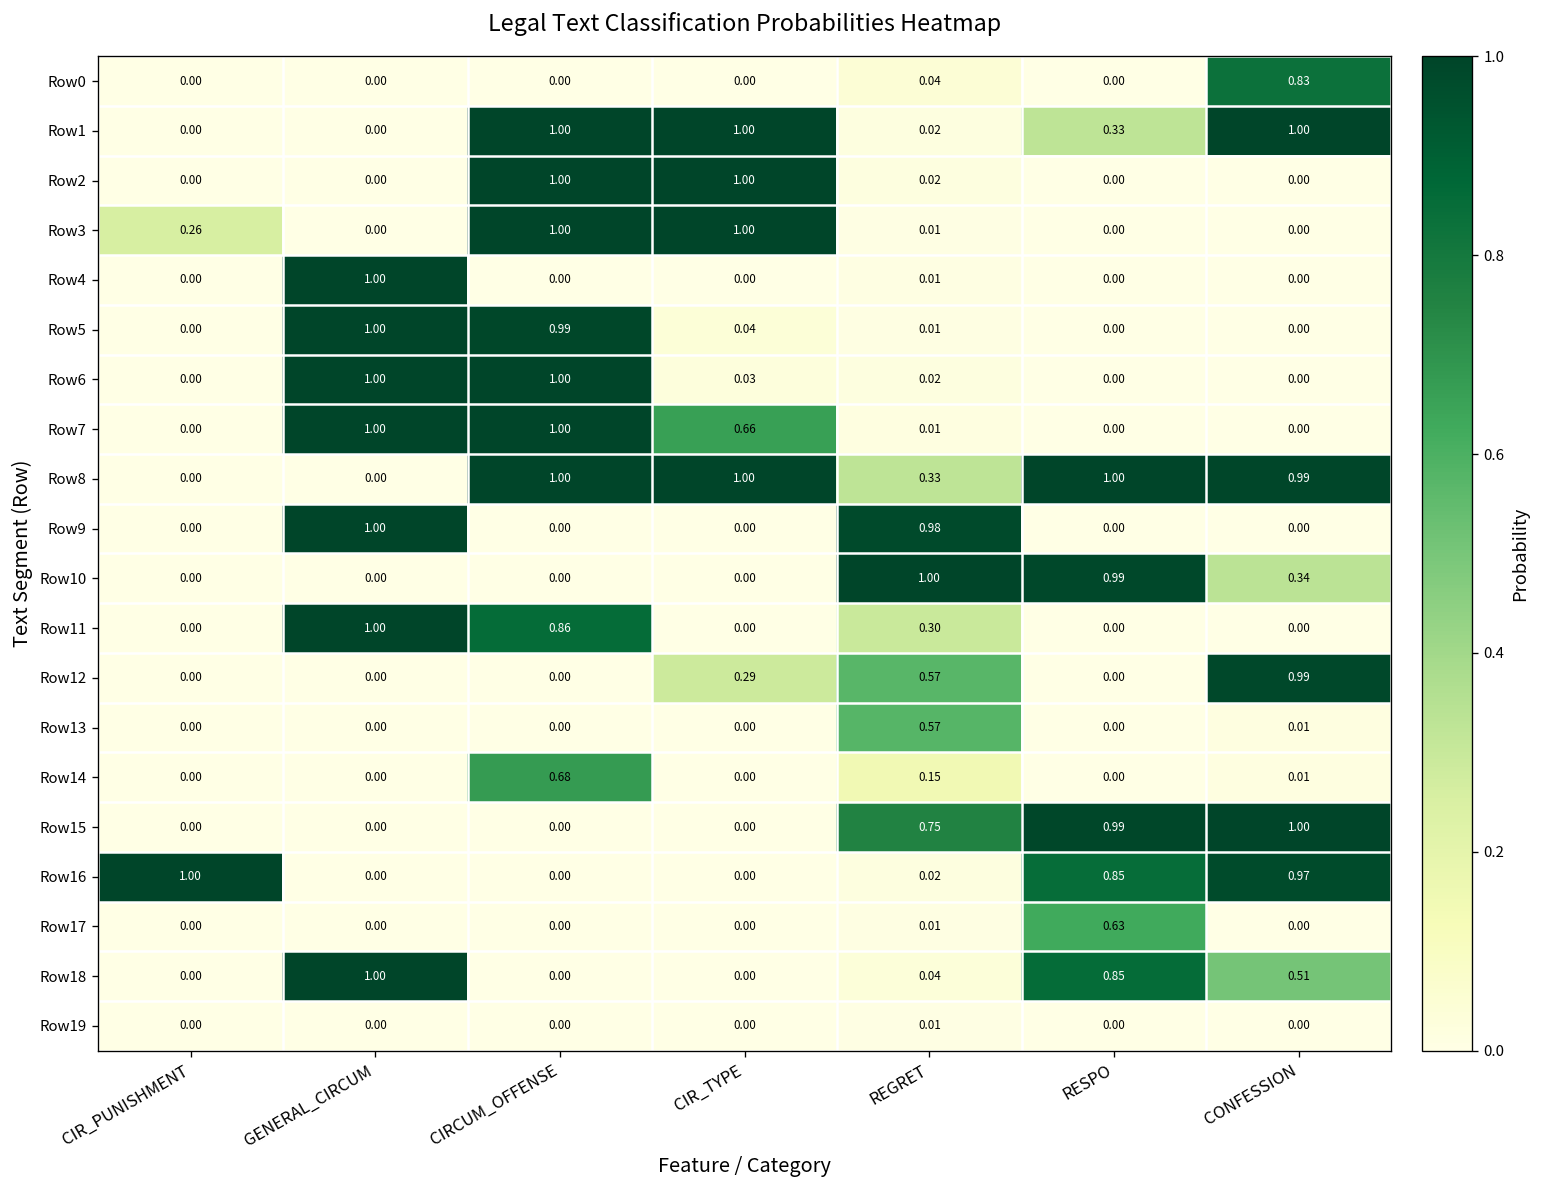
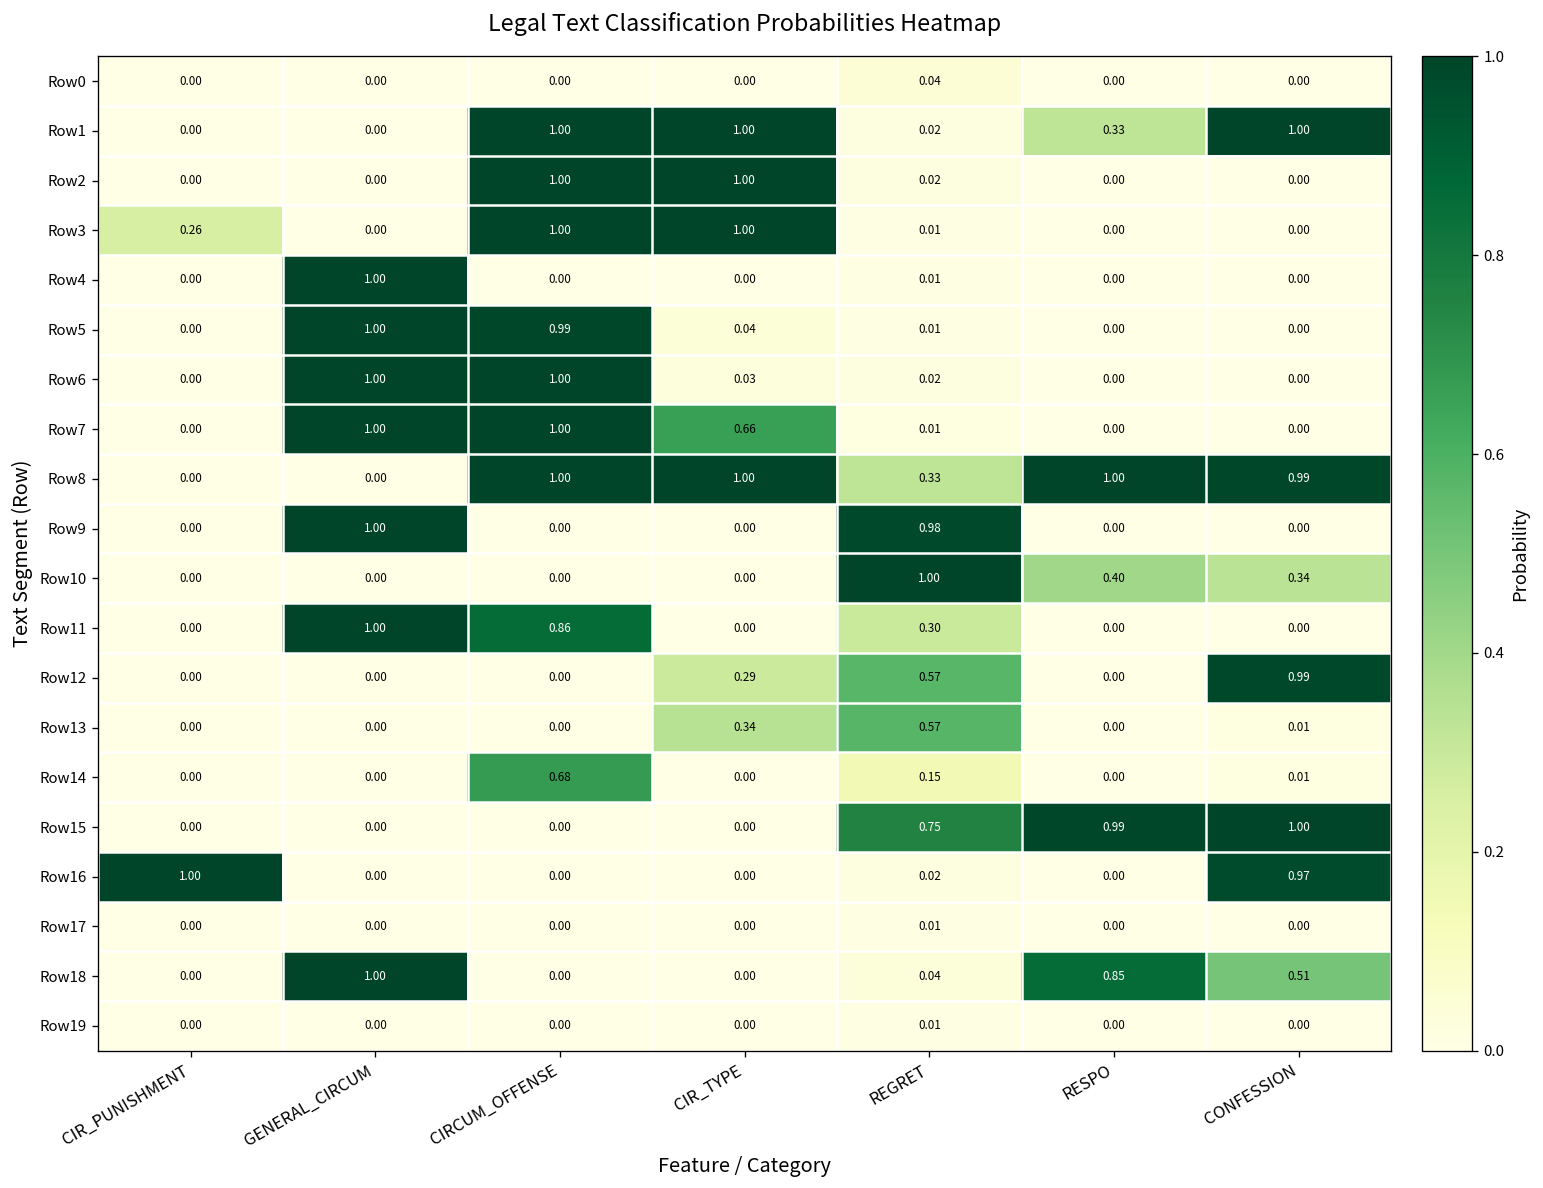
  {
    "Row0": {
      "CIR_PUNISHMENT": 0.00,
      "GENERAL_CIRCUM": 0.00,
      "CIRCUM_OFFENSE": 0.00,
      "CIR_TYPE": 0.00,
      "REGRET": 0.04,
      "RESPO": 0.00,
-     "CONFESSION": 0.83
+     "CONFESSION": 0.00
    },
    "Row1": {
      "CIR_PUNISHMENT": 0.00,
      "GENERAL_CIRCUM": 0.00,
      "CIRCUM_OFFENSE": 1.00,
      "CIR_TYPE": 1.00,
      "REGRET": 0.02,
      "RESPO": 0.33,
      "CONFESSION": 1.00
    },
    "Row2": {
      "CIR_PUNISHMENT": 0.00,
      "GENERAL_CIRCUM": 0.00,
      "CIRCUM_OFFENSE": 1.00,
      "CIR_TYPE": 1.00,
      "REGRET": 0.02,
      "RESPO": 0.00,
      "CONFESSION": 0.00
    },
    "Row3": {
      "CIR_PUNISHMENT": 0.26,
      "GENERAL_CIRCUM": 0.00,
      "CIRCUM_OFFENSE": 1.00,
      "CIR_TYPE": 1.00,
      "REGRET": 0.01,
      "RESPO": 0.00,
      "CONFESSION": 0.00
    },
    "Row4": {
      "CIR_PUNISHMENT": 0.00,
      "GENERAL_CIRCUM": 1.00,
      "CIRCUM_OFFENSE": 0.00,
      "CIR_TYPE": 0.00,
      "REGRET": 0.01,
      "RESPO": 0.00,
      "CONFESSION": 0.00
    },
    "Row5": {
      "CIR_PUNISHMENT": 0.00,
      "GENERAL_CIRCUM": 1.00,
      "CIRCUM_OFFENSE": 0.99,
      "CIR_TYPE": 0.04,
      "REGRET": 0.01,
      "RESPO": 0.00,
      "CONFESSION": 0.00
    },
    "Row6": {
      "CIR_PUNISHMENT": 0.00,
      "GENERAL_CIRCUM": 1.00,
      "CIRCUM_OFFENSE": 1.00,
      "CIR_TYPE": 0.03,
      "REGRET": 0.02,
      "RESPO": 0.00,
      "CONFESSION": 0.00
    },
    "Row7": {
      "CIR_PUNISHMENT": 0.00,
      "GENERAL_CIRCUM": 1.00,
      "CIRCUM_OFFENSE": 1.00,
      "CIR_TYPE": 0.66,
      "REGRET": 0.01,
      "RESPO": 0.00,
      "CONFESSION": 0.00
    },
    "Row8": {
      "CIR_PUNISHMENT": 0.00,
      "GENERAL_CIRCUM": 0.00,
      "CIRCUM_OFFENSE": 1.00,
      "CIR_TYPE": 1.00,
      "REGRET": 0.33,
      "RESPO": 1.00,
      "CONFESSION": 0.99
    },
    "Row9": {
      "CIR_PUNISHMENT": 0.00,
      "GENERAL_CIRCUM": 1.00,
      "CIRCUM_OFFENSE": 0.00,
      "CIR_TYPE": 0.00,
      "REGRET": 0.98,
      "RESPO": 0.00,
      "CONFESSION": 0.00
    },
    "Row10": {
      "CIR_PUNISHMENT": 0.00,
      "GENERAL_CIRCUM": 0.00,
      "CIRCUM_OFFENSE": 0.00,
      "CIR_TYPE": 0.00,
      "REGRET": 1.00,
-     "RESPO": 0.99,
+     "RESPO": 0.40,
      "CONFESSION": 0.34
    },
    "Row11": {
      "CIR_PUNISHMENT": 0.00,
      "GENERAL_CIRCUM": 1.00,
      "CIRCUM_OFFENSE": 0.86,
      "CIR_TYPE": 0.00,
      "REGRET": 0.30,
      "RESPO": 0.00,
      "CONFESSION": 0.00
    },
    "Row12": {
      "CIR_PUNISHMENT": 0.00,
      "GENERAL_CIRCUM": 0.00,
      "CIRCUM_OFFENSE": 0.00,
      "CIR_TYPE": 0.29,
      "REGRET": 0.57,
      "RESPO": 0.00,
      "CONFESSION": 0.99
    },
    "Row13": {
      "CIR_PUNISHMENT": 0.00,
      "GENERAL_CIRCUM": 0.00,
      "CIRCUM_OFFENSE": 0.00,
-     "CIR_TYPE": 0.00,
+     "CIR_TYPE": 0.34,
      "REGRET": 0.57,
      "RESPO": 0.00,
      "CONFESSION": 0.01
    },
    "Row14": {
      "CIR_PUNISHMENT": 0.00,
      "GENERAL_CIRCUM": 0.00,
      "CIRCUM_OFFENSE": 0.68,
      "CIR_TYPE": 0.00,
      "REGRET": 0.15,
      "RESPO": 0.00,
      "CONFESSION": 0.01
    },
    "Row15": {
      "CIR_PUNISHMENT": 0.00,
      "GENERAL_CIRCUM": 0.00,
      "CIRCUM_OFFENSE": 0.00,
      "CIR_TYPE": 0.00,
      "REGRET": 0.75,
      "RESPO": 0.99,
      "CONFESSION": 1.00
    },
    "Row16": {
      "CIR_PUNISHMENT": 1.00,
      "GENERAL_CIRCUM": 0.00,
      "CIRCUM_OFFENSE": 0.00,
      "CIR_TYPE": 0.00,
      "REGRET": 0.02,
-     "RESPO": 0.85,
+     "RESPO": 0.00,
      "CONFESSION": 0.97
    },
    "Row17": {
      "CIR_PUNISHMENT": 0.00,
      "GENERAL_CIRCUM": 0.00,
      "CIRCUM_OFFENSE": 0.00,
      "CIR_TYPE": 0.00,
      "REGRET": 0.01,
-     "RESPO": 0.63,
+     "RESPO": 0.00,
      "CONFESSION": 0.00
    },
    "Row18": {
      "CIR_PUNISHMENT": 0.00,
      "GENERAL_CIRCUM": 1.00,
      "CIRCUM_OFFENSE": 0.00,
      "CIR_TYPE": 0.00,
      "REGRET": 0.04,
      "RESPO": 0.85,
      "CONFESSION": 0.51
    },
    "Row19": {
      "CIR_PUNISHMENT": 0.00,
      "GENERAL_CIRCUM": 0.00,
      "CIRCUM_OFFENSE": 0.00,
      "CIR_TYPE": 0.00,
      "REGRET": 0.01,
      "RESPO": 0.00,
      "CONFESSION": 0.00
    }
  }
